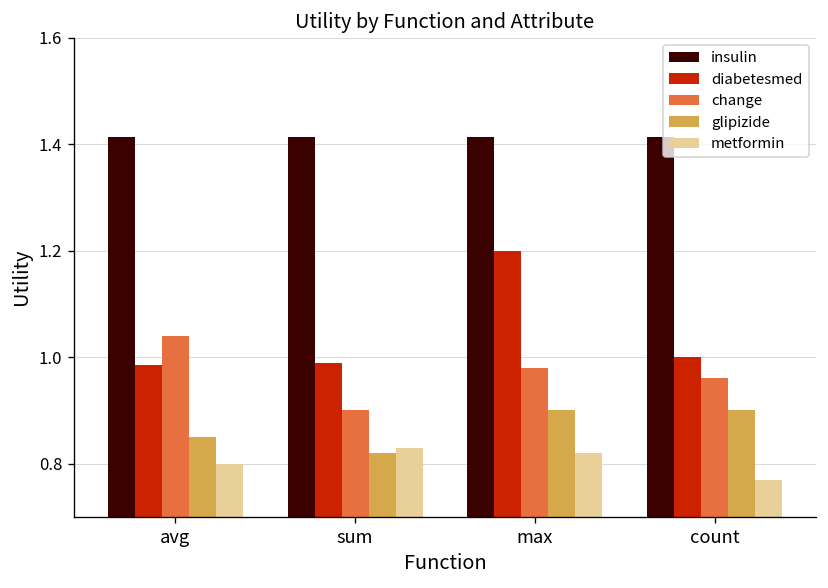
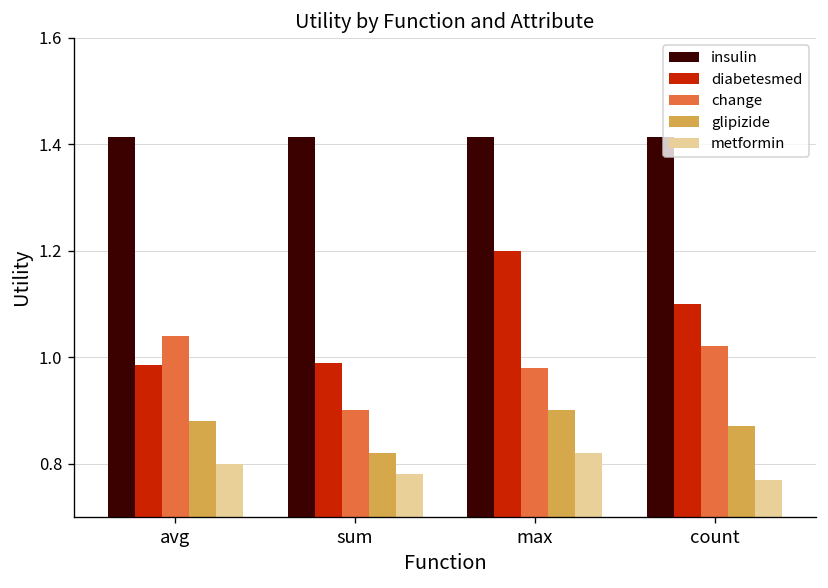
  {
    "insulin": {
      "avg": 1.41,
      "sum": 1.41,
      "max": 1.41,
      "count": 1.41
    },
    "diabetesmed": {
      "avg": 0.99,
      "sum": 0.99,
      "max": 1.2,
-     "count": 1.0
+     "count": 1.1
    },
    "change": {
      "avg": 1.04,
      "sum": 0.90,
      "max": 0.98,
-     "count": 0.96
+     "count": 1.02
    },
    "glipizide": {
-     "avg": 0.85,
+     "avg": 0.88,
      "sum": 0.82,
      "max": 0.90,
-     "count": 0.90
+     "count": 0.87
    },
    "metformin": {
      "avg": 0.80,
-     "sum": 0.83,
+     "sum": 0.78,
      "max": 0.82,
      "count": 0.77
    }
  }
